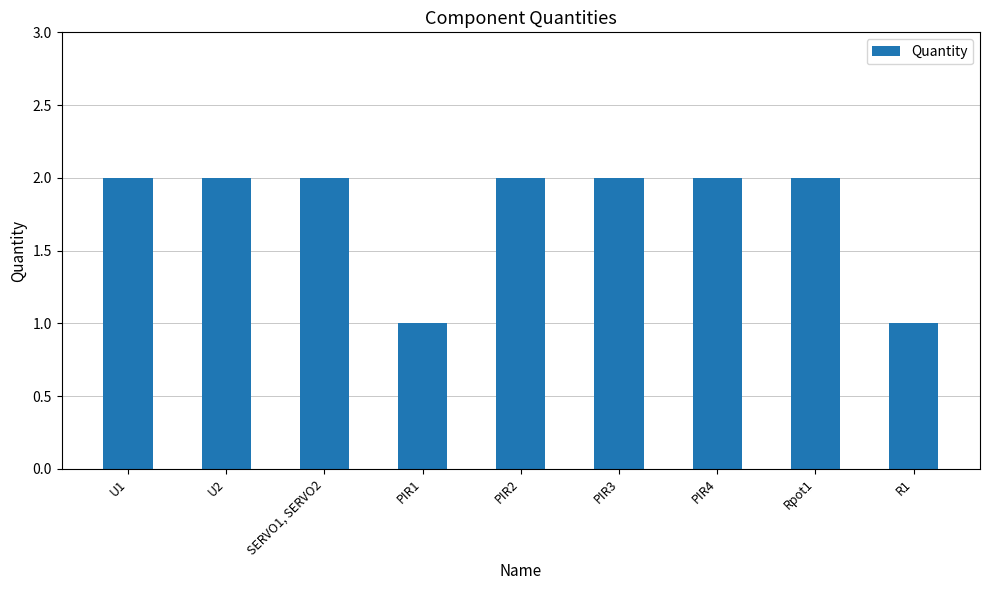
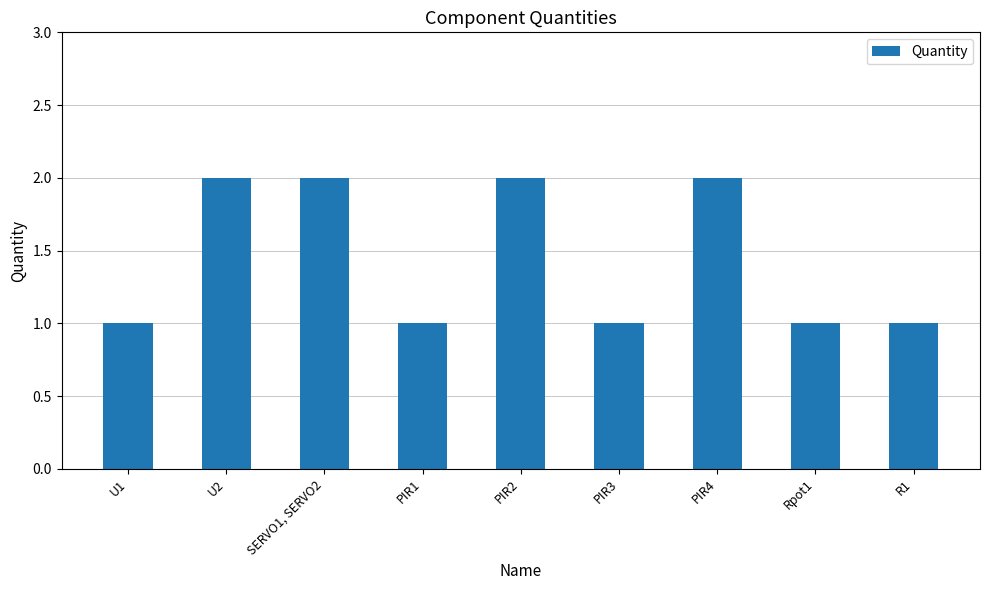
  {
-   "U1": 2,
+   "U1": 1,
    "U2": 2,
    "SERVO1, SERVO2": 2,
    "PIR1": 1,
    "PIR2": 2,
-   "PIR3": 2,
+   "PIR3": 1,
    "PIR4": 2,
-   "Rpot1": 2,
+   "Rpot1": 1,
    "R1": 1
  }
